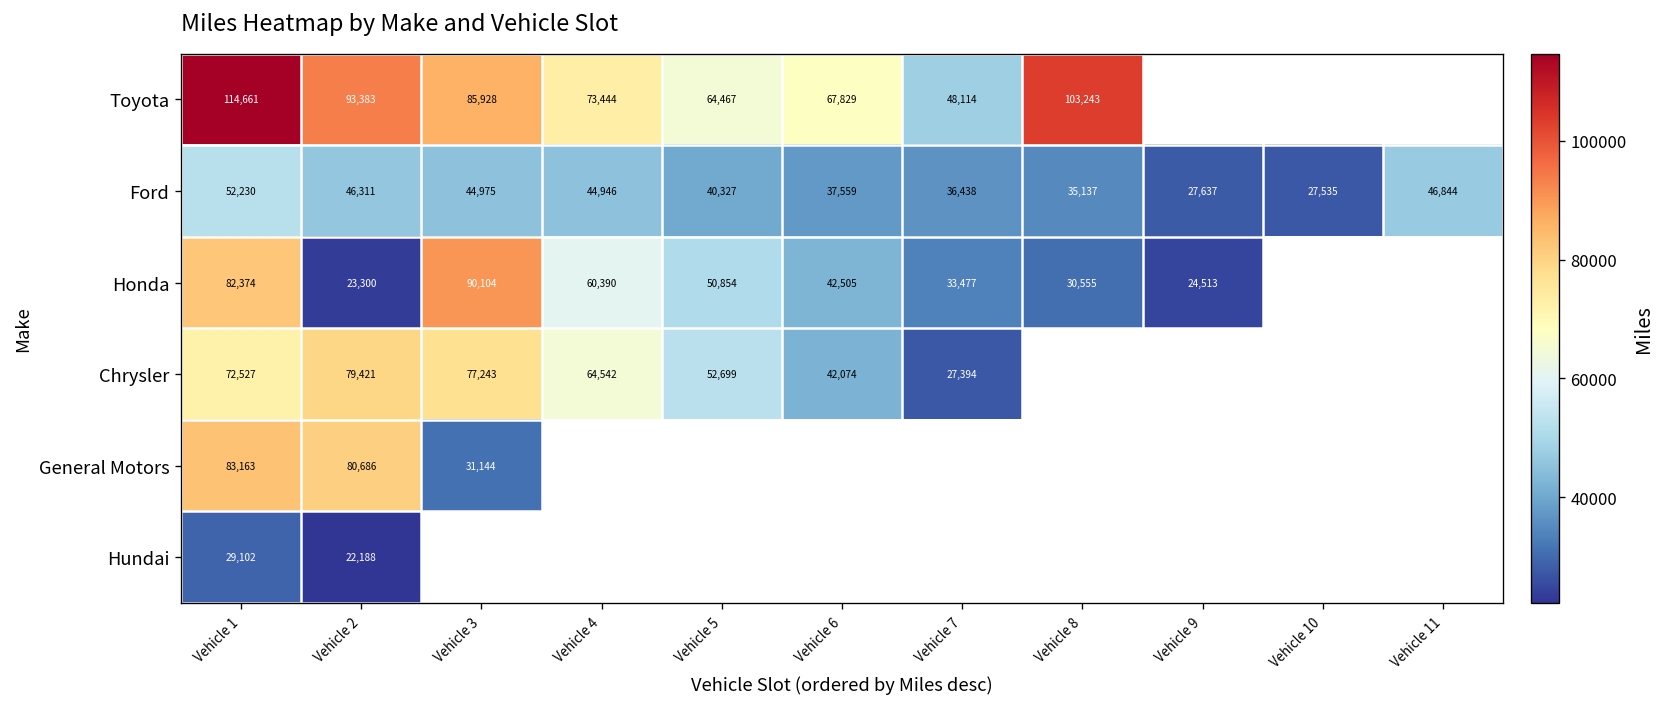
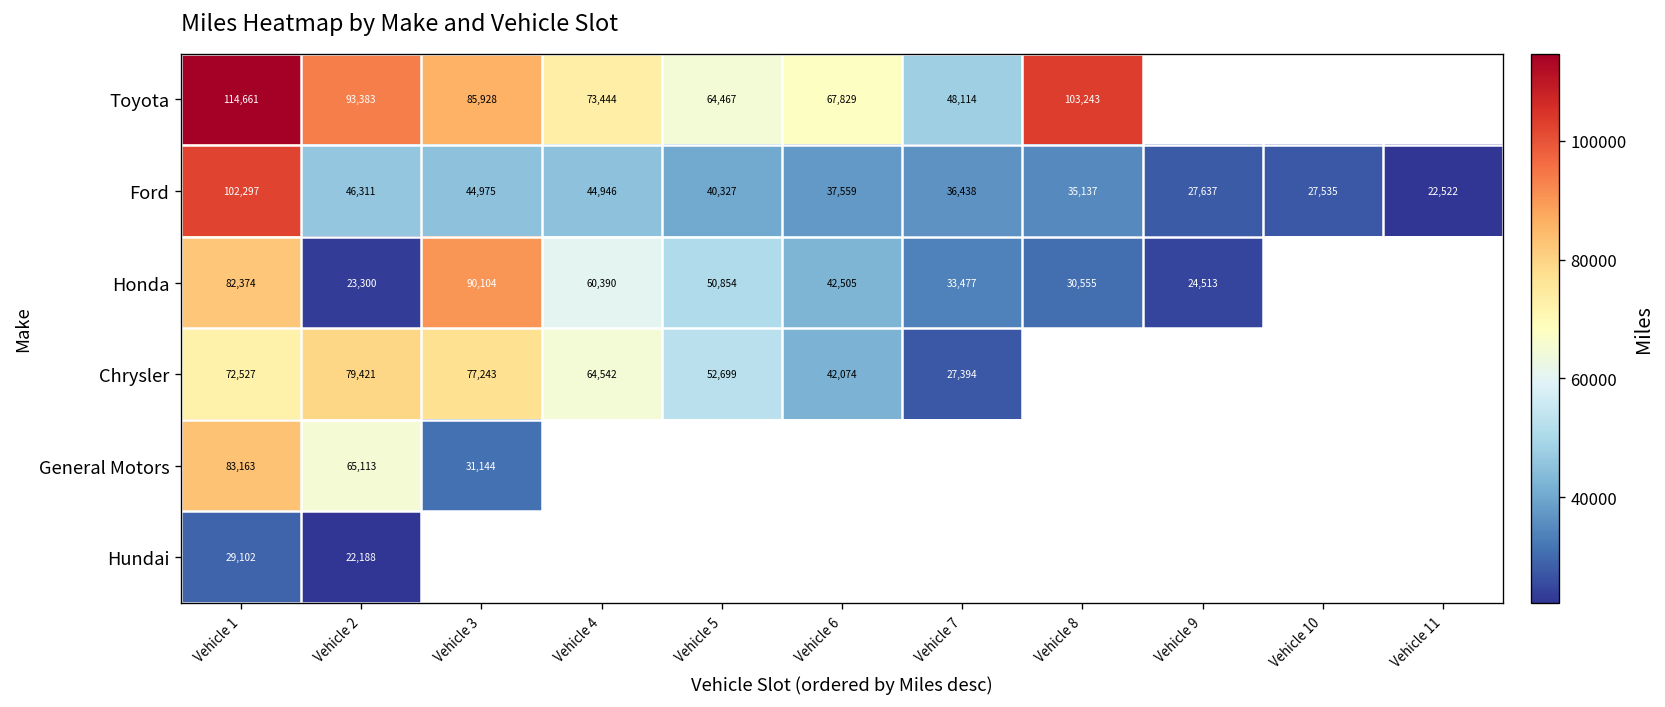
  {
    "Toyota": {
      "Vehicle 1": "114,661",
      "Vehicle 2": "93,383",
      "Vehicle 3": "85,928",
      "Vehicle 4": "73,444",
      "Vehicle 5": "64,467",
      "Vehicle 6": "67,829",
      "Vehicle 7": "48,114",
      "Vehicle 8": "103,243"
    },
    "Ford": {
-     "Vehicle 1": "52,230",
+     "Vehicle 1": "102,297",
      "Vehicle 2": "46,311",
      "Vehicle 3": "44,975",
      "Vehicle 4": "44,946",
      "Vehicle 5": "40,327",
      "Vehicle 6": "37,559",
      "Vehicle 7": "36,438",
      "Vehicle 8": "35,137",
      "Vehicle 9": "27,637",
      "Vehicle 10": "27,535",
-     "Vehicle 11": "46,844"
+     "Vehicle 11": "22,522"
    },
    "Honda": {
      "Vehicle 1": "82,374",
      "Vehicle 2": "23,300",
      "Vehicle 3": "90,104",
      "Vehicle 4": "60,390",
      "Vehicle 5": "50,854",
      "Vehicle 6": "42,505",
      "Vehicle 7": "33,477",
      "Vehicle 8": "30,555",
      "Vehicle 9": "24,513"
    },
    "Chrysler": {
      "Vehicle 1": "72,527",
      "Vehicle 2": "79,421",
      "Vehicle 3": "77,243",
      "Vehicle 4": "64,542",
      "Vehicle 5": "52,699",
      "Vehicle 6": "42,074",
      "Vehicle 7": "27,394"
    },
    "General Motors": {
      "Vehicle 1": "83,163",
-     "Vehicle 2": "80,686",
+     "Vehicle 2": "65,113",
      "Vehicle 3": "31,144"
    },
    "Hundai": {
      "Vehicle 1": "29,102",
      "Vehicle 2": "22,188"
    }
  }
